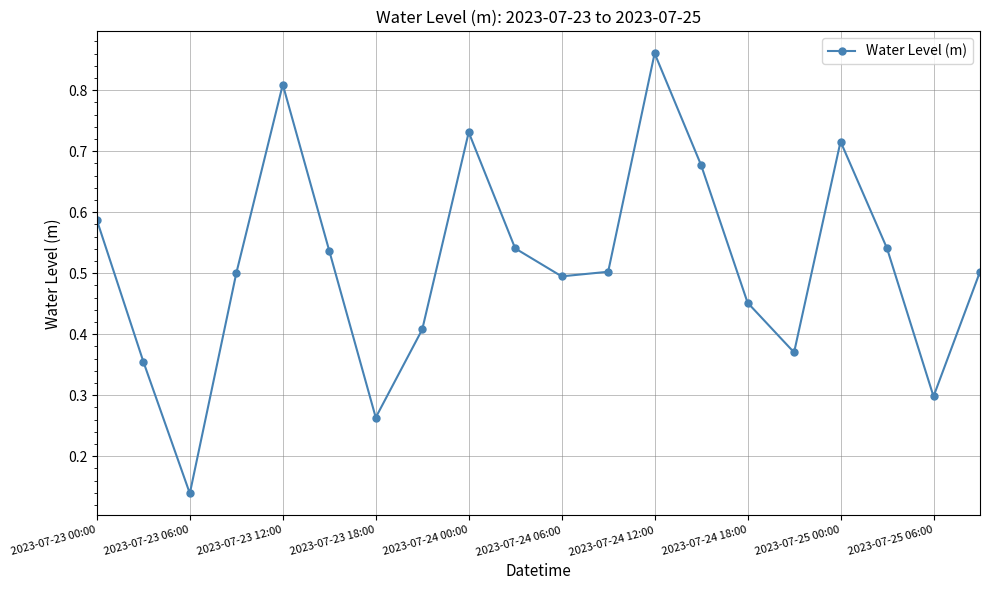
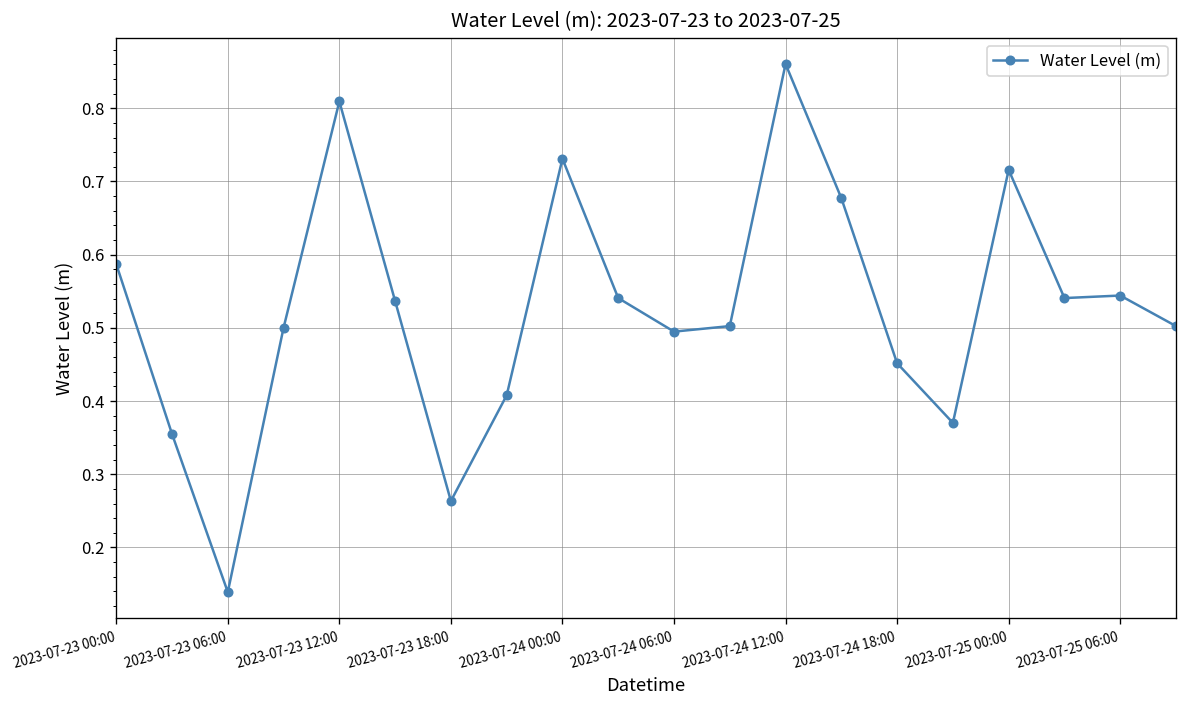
  {
    "2023-07-23 00:00": 0.59,
    "2023-07-23 06:00": 0.14,
    "2023-07-23 12:00": 0.81,
    "2023-07-23 18:00": 0.26,
    "2023-07-24 00:00": 0.73,
    "2023-07-24 06:00": 0.49,
    "2023-07-24 12:00": 0.86,
    "2023-07-24 18:00": 0.45,
    "2023-07-25 00:00": 0.72,
-   "2023-07-25 06:00": 0.30
+   "2023-07-25 06:00": 0.54
  }
